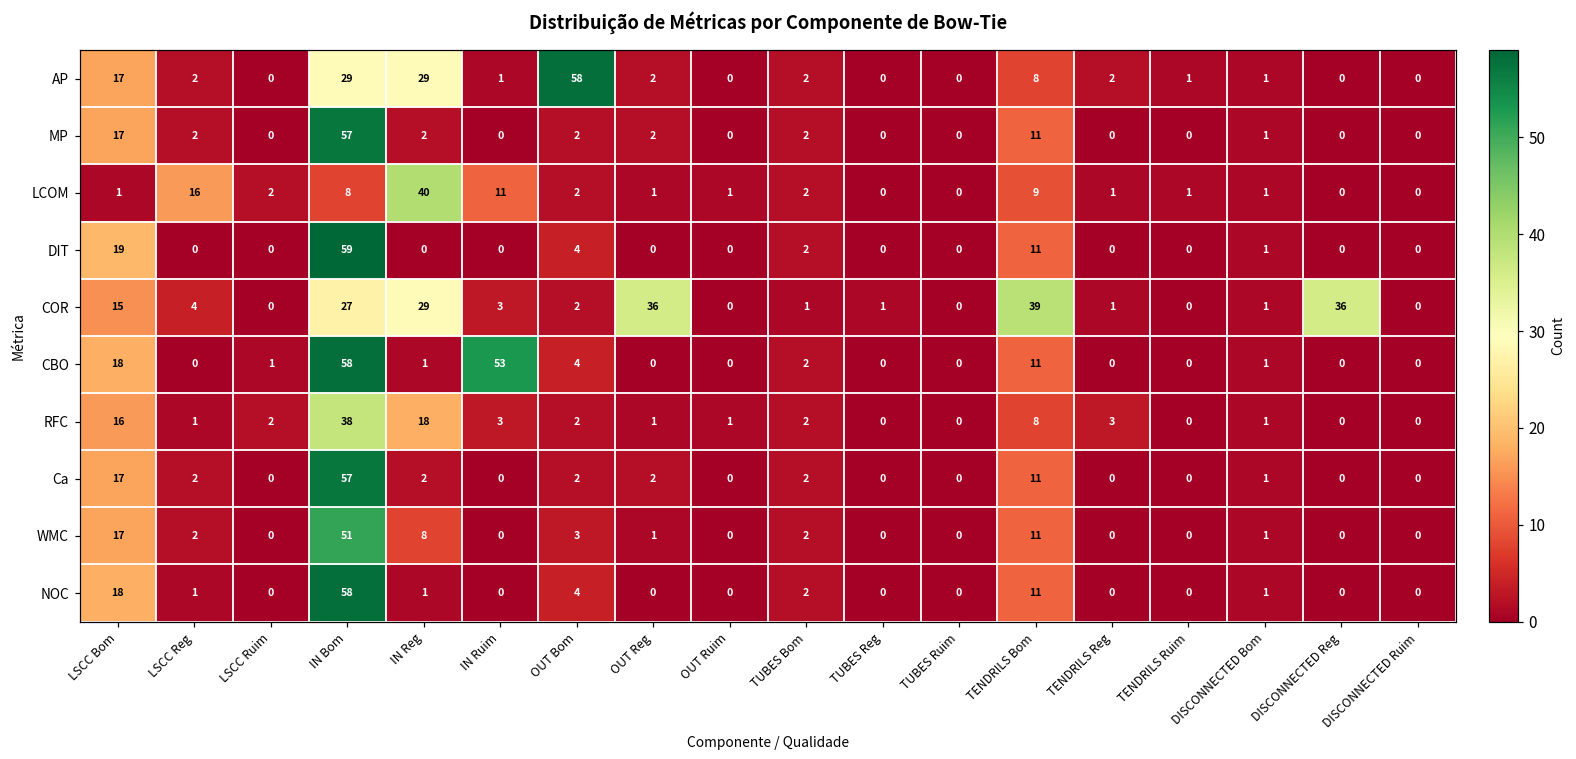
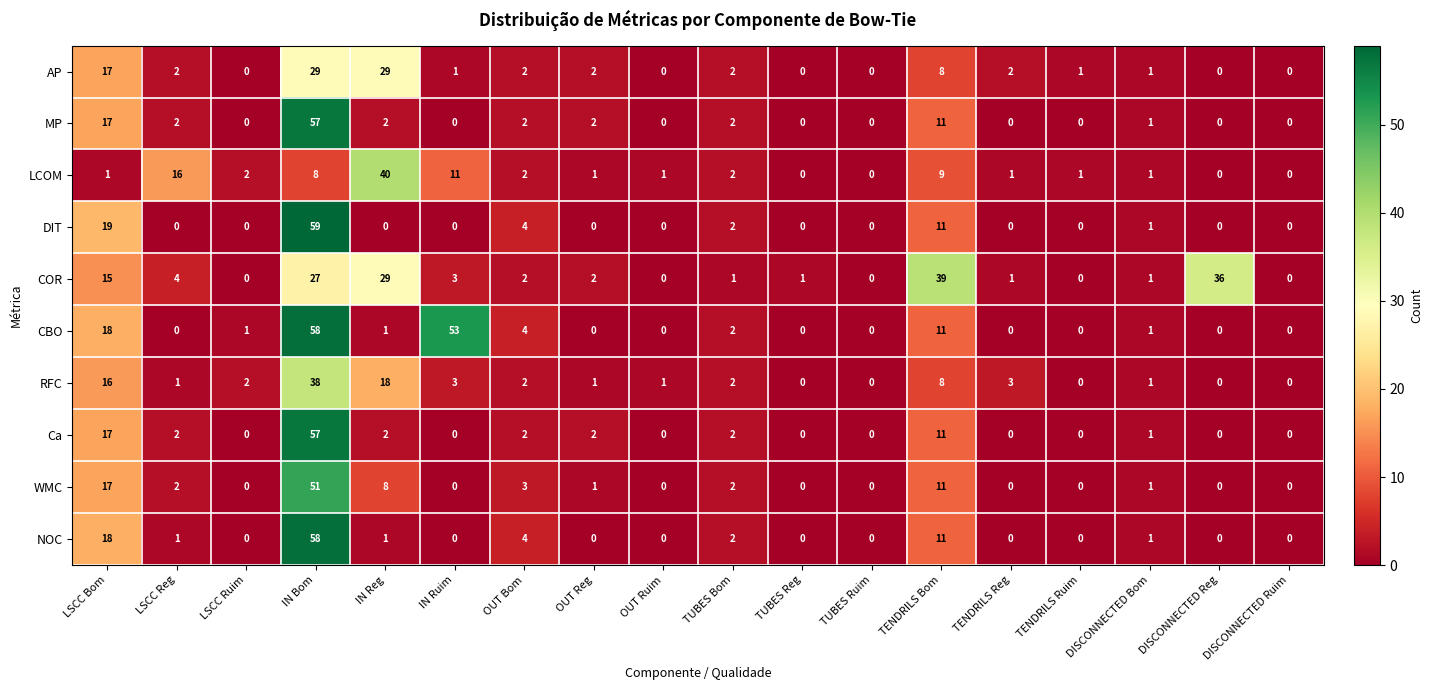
  {
    "AP": {
      "LSCC Bom": 17,
      "LSCC Reg": 2,
      "LSCC Ruim": 0,
      "IN Bom": 29,
      "IN Reg": 29,
      "IN Ruim": 1,
-     "OUT Bom": 58,
+     "OUT Bom": 2,
      "OUT Reg": 2,
      "OUT Ruim": 0,
      "TUBES Bom": 2,
      "TUBES Reg": 0,
      "TUBES Ruim": 0,
      "TENDRILS Bom": 8,
      "TENDRILS Reg": 2,
      "TENDRILS Ruim": 1,
      "DISCONNECTED Bom": 1,
      "DISCONNECTED Reg": 0,
      "DISCONNECTED Ruim": 0
    },
    "MP": {
      "LSCC Bom": 17,
      "LSCC Reg": 2,
      "LSCC Ruim": 0,
      "IN Bom": 57,
      "IN Reg": 2,
      "IN Ruim": 0,
      "OUT Bom": 2,
      "OUT Reg": 2,
      "OUT Ruim": 0,
      "TUBES Bom": 2,
      "TUBES Reg": 0,
      "TUBES Ruim": 0,
      "TENDRILS Bom": 11,
      "TENDRILS Reg": 0,
      "TENDRILS Ruim": 0,
      "DISCONNECTED Bom": 1,
      "DISCONNECTED Reg": 0,
      "DISCONNECTED Ruim": 0
    },
    "LCOM": {
      "LSCC Bom": 1,
      "LSCC Reg": 16,
      "LSCC Ruim": 2,
      "IN Bom": 8,
      "IN Reg": 40,
      "IN Ruim": 11,
      "OUT Bom": 2,
      "OUT Reg": 1,
      "OUT Ruim": 1,
      "TUBES Bom": 2,
      "TUBES Reg": 0,
      "TUBES Ruim": 0,
      "TENDRILS Bom": 9,
      "TENDRILS Reg": 1,
      "TENDRILS Ruim": 1,
      "DISCONNECTED Bom": 1,
      "DISCONNECTED Reg": 0,
      "DISCONNECTED Ruim": 0
    },
    "DIT": {
      "LSCC Bom": 19,
      "LSCC Reg": 0,
      "LSCC Ruim": 0,
      "IN Bom": 59,
      "IN Reg": 0,
      "IN Ruim": 0,
      "OUT Bom": 4,
      "OUT Reg": 0,
      "OUT Ruim": 0,
      "TUBES Bom": 2,
      "TUBES Reg": 0,
      "TUBES Ruim": 0,
      "TENDRILS Bom": 11,
      "TENDRILS Reg": 0,
      "TENDRILS Ruim": 0,
      "DISCONNECTED Bom": 1,
      "DISCONNECTED Reg": 0,
      "DISCONNECTED Ruim": 0
    },
    "COR": {
      "LSCC Bom": 15,
      "LSCC Reg": 4,
      "LSCC Ruim": 0,
      "IN Bom": 27,
      "IN Reg": 29,
      "IN Ruim": 3,
      "OUT Bom": 2,
-     "OUT Reg": 36,
+     "OUT Reg": 2,
      "OUT Ruim": 0,
      "TUBES Bom": 1,
      "TUBES Reg": 1,
      "TUBES Ruim": 0,
      "TENDRILS Bom": 39,
      "TENDRILS Reg": 1,
      "TENDRILS Ruim": 0,
      "DISCONNECTED Bom": 1,
      "DISCONNECTED Reg": 36,
      "DISCONNECTED Ruim": 0
    },
    "CBO": {
      "LSCC Bom": 18,
      "LSCC Reg": 0,
      "LSCC Ruim": 1,
      "IN Bom": 58,
      "IN Reg": 1,
      "IN Ruim": 53,
      "OUT Bom": 4,
      "OUT Reg": 0,
      "OUT Ruim": 0,
      "TUBES Bom": 2,
      "TUBES Reg": 0,
      "TUBES Ruim": 0,
      "TENDRILS Bom": 11,
      "TENDRILS Reg": 0,
      "TENDRILS Ruim": 0,
      "DISCONNECTED Bom": 1,
      "DISCONNECTED Reg": 0,
      "DISCONNECTED Ruim": 0
    },
    "RFC": {
      "LSCC Bom": 16,
      "LSCC Reg": 1,
      "LSCC Ruim": 2,
      "IN Bom": 38,
      "IN Reg": 18,
      "IN Ruim": 3,
      "OUT Bom": 2,
      "OUT Reg": 1,
      "OUT Ruim": 1,
      "TUBES Bom": 2,
      "TUBES Reg": 0,
      "TUBES Ruim": 0,
      "TENDRILS Bom": 8,
      "TENDRILS Reg": 3,
      "TENDRILS Ruim": 0,
      "DISCONNECTED Bom": 1,
      "DISCONNECTED Reg": 0,
      "DISCONNECTED Ruim": 0
    },
    "Ca": {
      "LSCC Bom": 17,
      "LSCC Reg": 2,
      "LSCC Ruim": 0,
      "IN Bom": 57,
      "IN Reg": 2,
      "IN Ruim": 0,
      "OUT Bom": 2,
      "OUT Reg": 2,
      "OUT Ruim": 0,
      "TUBES Bom": 2,
      "TUBES Reg": 0,
      "TUBES Ruim": 0,
      "TENDRILS Bom": 11,
      "TENDRILS Reg": 0,
      "TENDRILS Ruim": 0,
      "DISCONNECTED Bom": 1,
      "DISCONNECTED Reg": 0,
      "DISCONNECTED Ruim": 0
    },
    "WMC": {
      "LSCC Bom": 17,
      "LSCC Reg": 2,
      "LSCC Ruim": 0,
      "IN Bom": 51,
      "IN Reg": 8,
      "IN Ruim": 0,
      "OUT Bom": 3,
      "OUT Reg": 1,
      "OUT Ruim": 0,
      "TUBES Bom": 2,
      "TUBES Reg": 0,
      "TUBES Ruim": 0,
      "TENDRILS Bom": 11,
      "TENDRILS Reg": 0,
      "TENDRILS Ruim": 0,
      "DISCONNECTED Bom": 1,
      "DISCONNECTED Reg": 0,
      "DISCONNECTED Ruim": 0
    },
    "NOC": {
      "LSCC Bom": 18,
      "LSCC Reg": 1,
      "LSCC Ruim": 0,
      "IN Bom": 58,
      "IN Reg": 1,
      "IN Ruim": 0,
      "OUT Bom": 4,
      "OUT Reg": 0,
      "OUT Ruim": 0,
      "TUBES Bom": 2,
      "TUBES Reg": 0,
      "TUBES Ruim": 0,
      "TENDRILS Bom": 11,
      "TENDRILS Reg": 0,
      "TENDRILS Ruim": 0,
      "DISCONNECTED Bom": 1,
      "DISCONNECTED Reg": 0,
      "DISCONNECTED Ruim": 0
    }
  }
